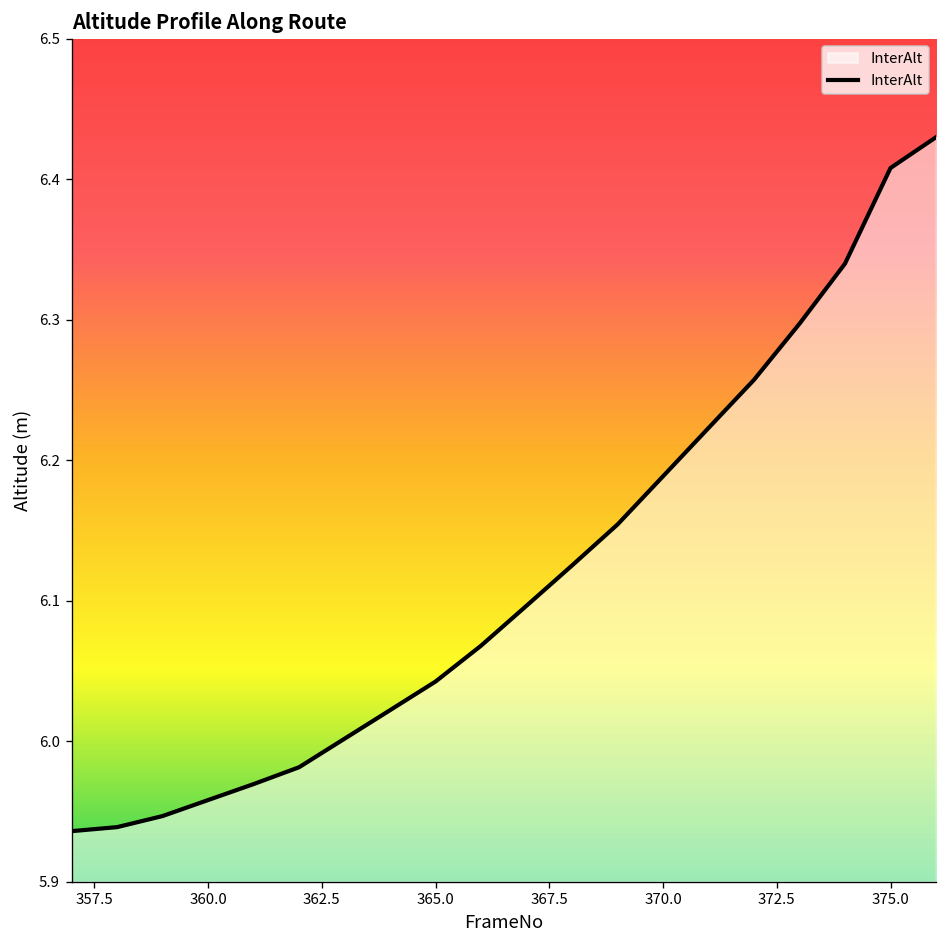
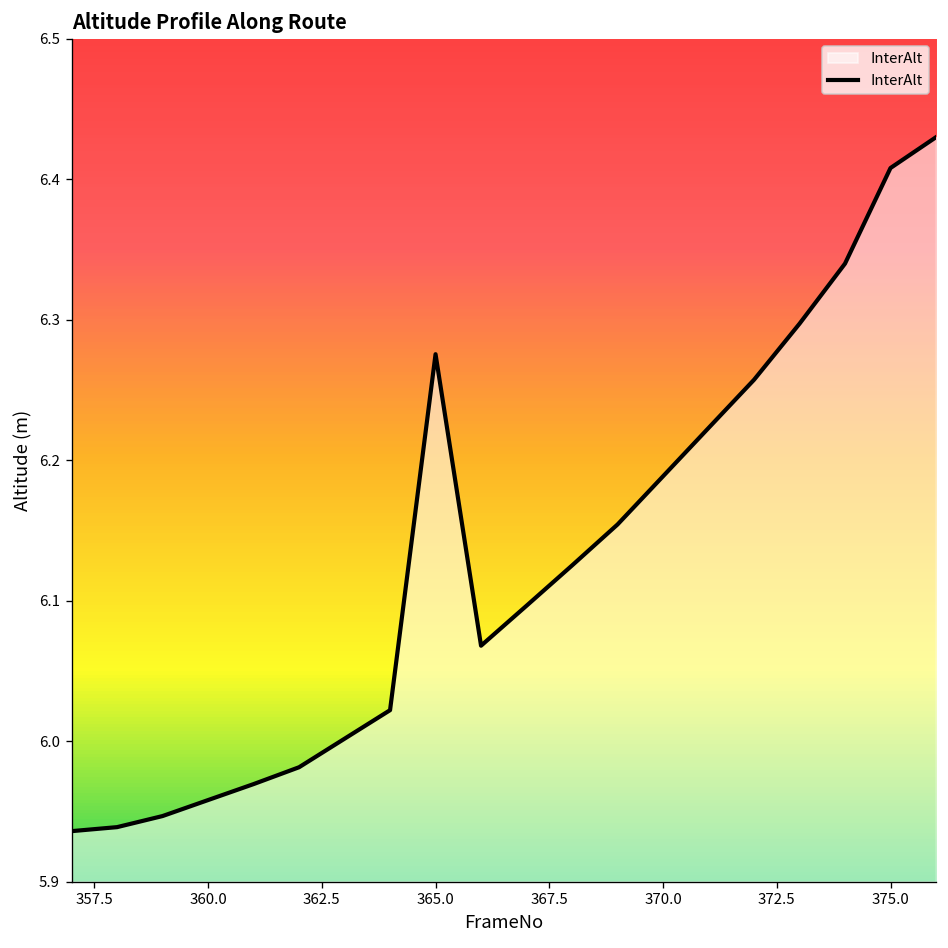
  {
    "360.0": 5.958,
-   "365.0": 6.042,
+   "365.0": 6.275,
    "370.0": 6.189,
    "375.0": 6.408
  }
